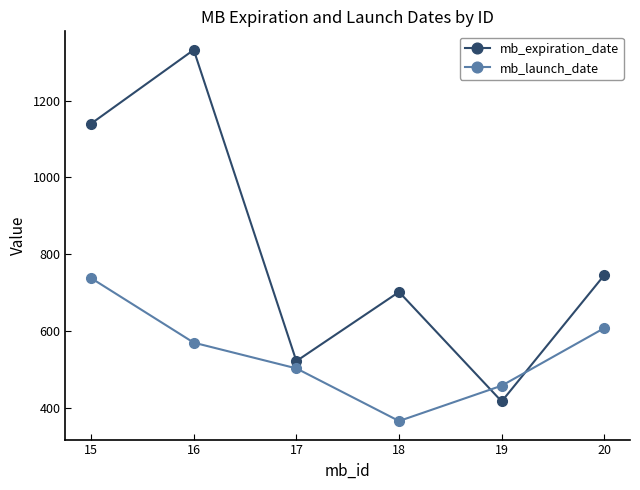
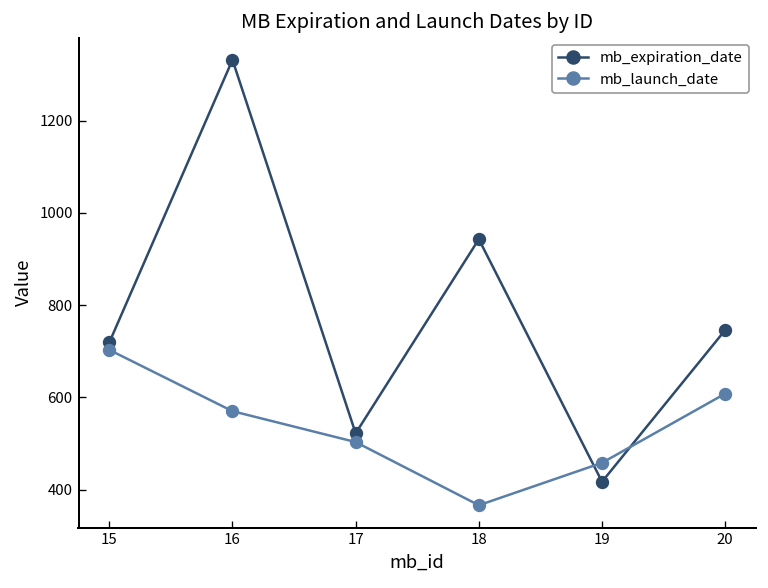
  {
    "mb_expiration_date": {
-     "15": 1140,
+     "15": 720,
      "16": 1330,
      "17": 520,
-     "18": 700,
+     "18": 940,
      "19": 420,
      "20": 750
    },
    "mb_launch_date": {
-     "15": 740,
+     "15": 700,
      "16": 570,
      "17": 500,
      "18": 370,
      "19": 460,
      "20": 610
    }
  }
